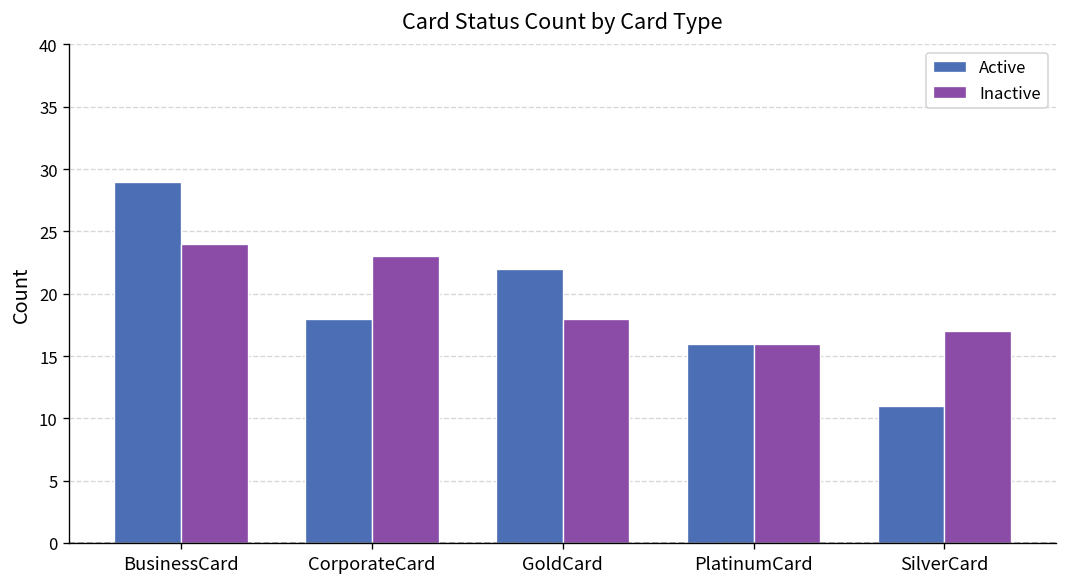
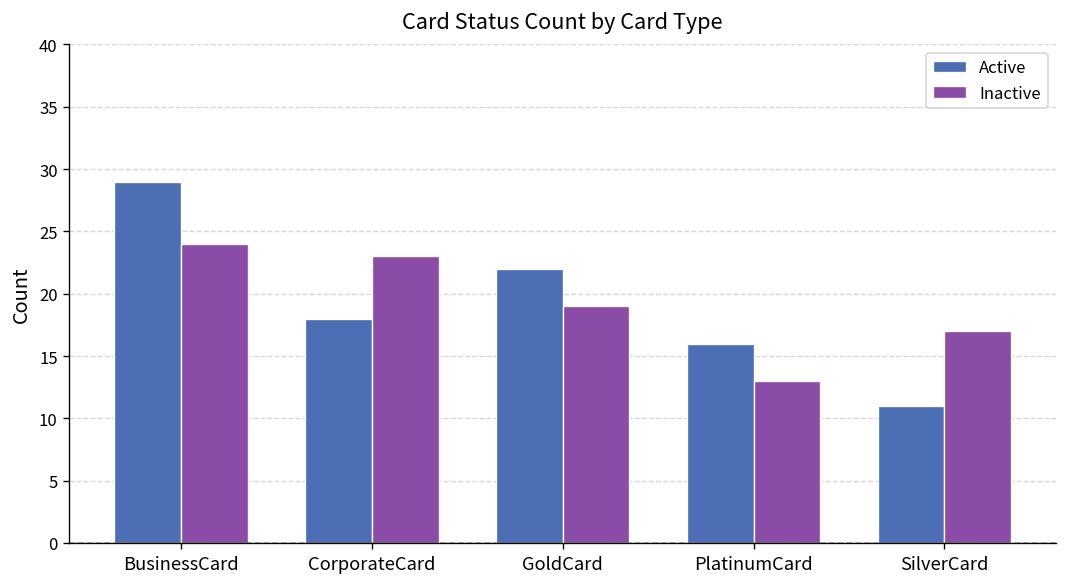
  {
    "Active": {
      "BusinessCard": 29,
      "CorporateCard": 18,
      "GoldCard": 22,
      "PlatinumCard": 16,
      "SilverCard": 11
    },
    "Inactive": {
      "BusinessCard": 24,
      "CorporateCard": 23,
-     "GoldCard": 18,
-     "PlatinumCard": 16,
+     "GoldCard": 19,
+     "PlatinumCard": 13,
      "SilverCard": 17
    }
  }
